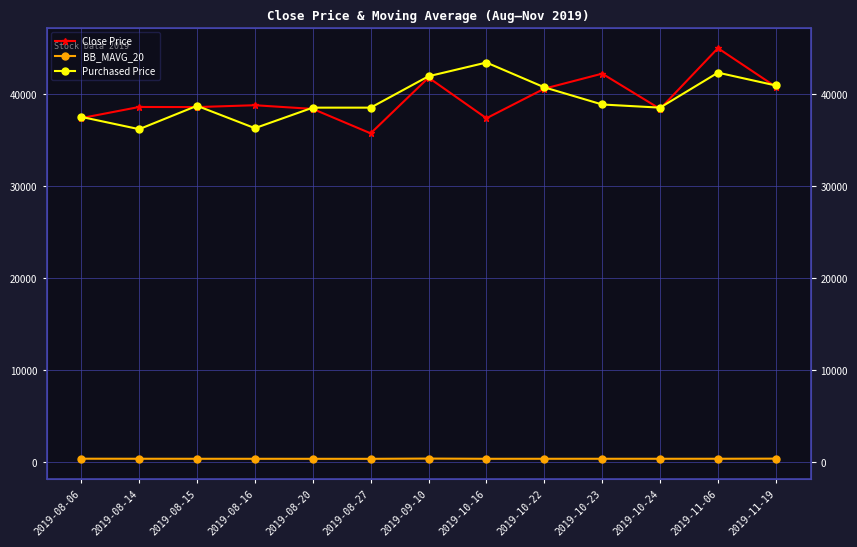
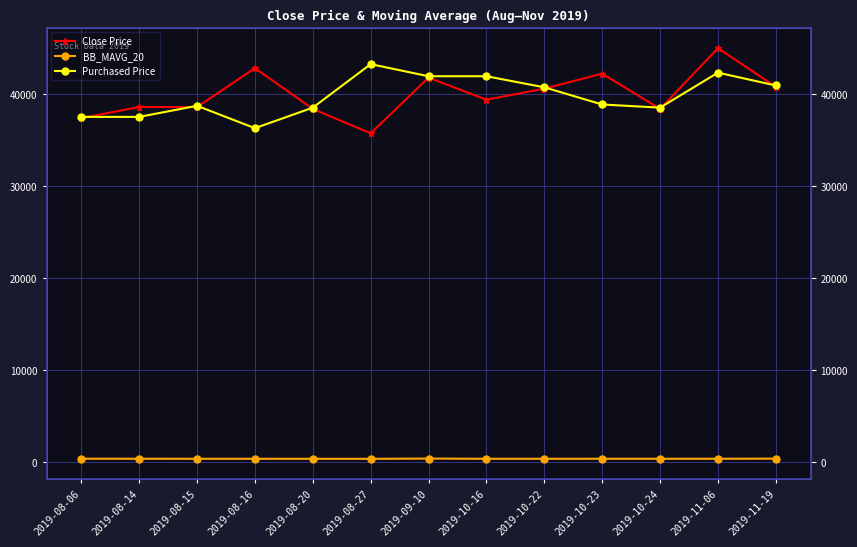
  {
    "Close Price": {
      "2019-08-14": 39000,
-     "2019-08-16": 39000,
+     "2019-08-16": 43000,
      "2019-08-27": 36000,
-     "2019-10-16": 37000,
+     "2019-10-16": 39000,
      "2019-10-23": 42000,
      "2019-11-06": 45000
    },
    "BB_MAVG_20": {
      "2019-08-06": 0,
      "2019-08-14": 0,
      "2019-08-15": 0,
      "2019-08-16": 0,
      "2019-08-20": 0,
      "2019-08-27": 0,
      "2019-09-10": 0,
      "2019-10-16": 0,
      "2019-10-22": 0,
      "2019-10-23": 0,
      "2019-10-24": 0,
      "2019-11-06": 0,
      "2019-11-19": 0
    },
    "Purchased Price": {
-     "2019-08-14": 36000,
+     "2019-08-14": 38000,
      "2019-08-16": 36000,
-     "2019-08-27": 39000,
-     "2019-10-16": 43000,
+     "2019-08-27": 43000,
+     "2019-10-16": 42000,
      "2019-10-23": 39000,
      "2019-11-06": 42000
    }
  }
